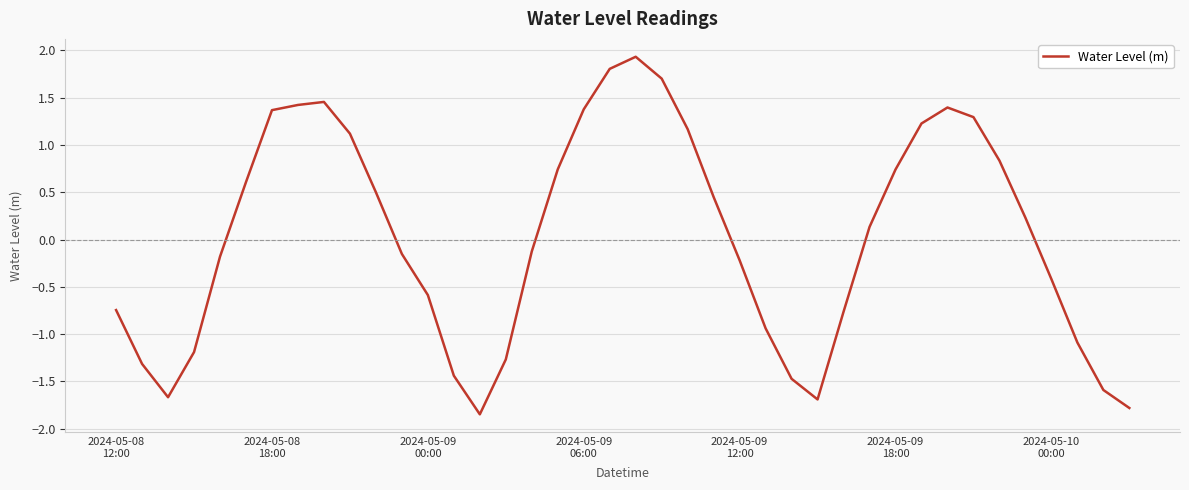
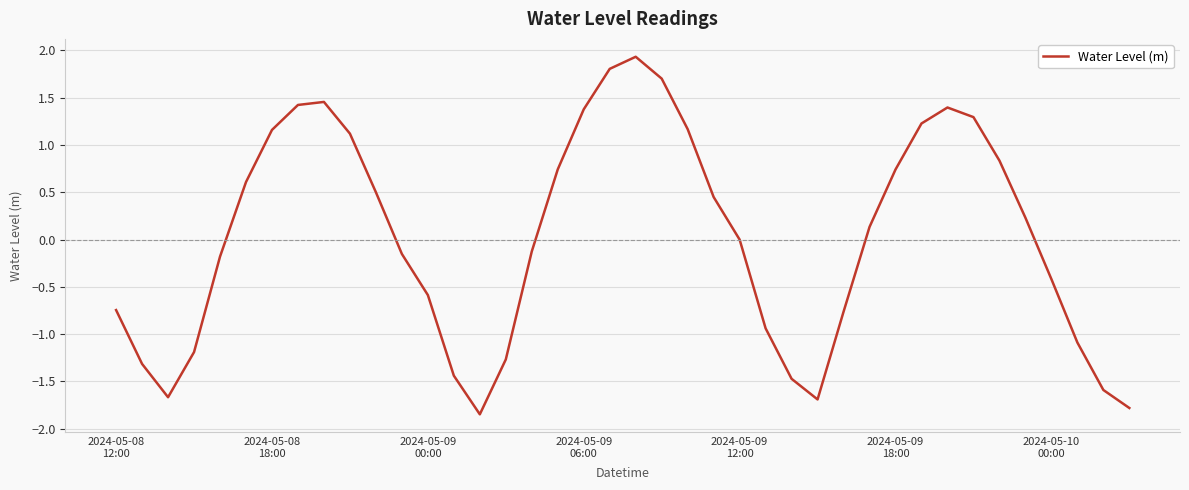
  {
    "2024-05-08 12:00": -0.7,
-   "2024-05-08 18:00": 1.4,
+   "2024-05-08 18:00": 1.2,
    "2024-05-09 00:00": -0.6,
    "2024-05-09 06:00": 1.4,
-   "2024-05-09 12:00": -0.2,
+   "2024-05-09 12:00": 0.0,
    "2024-05-09 18:00": 0.7,
    "2024-05-10 00:00": -0.4
  }
